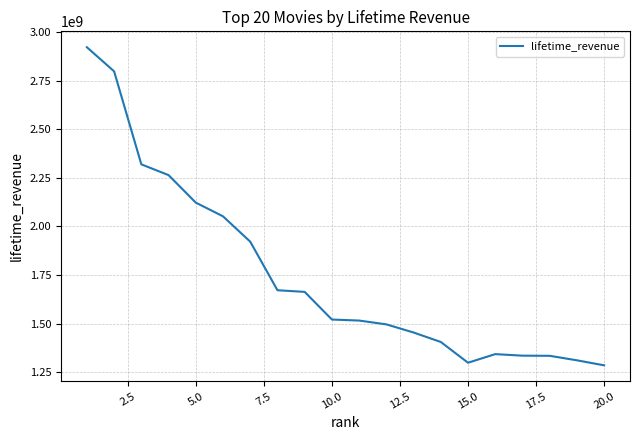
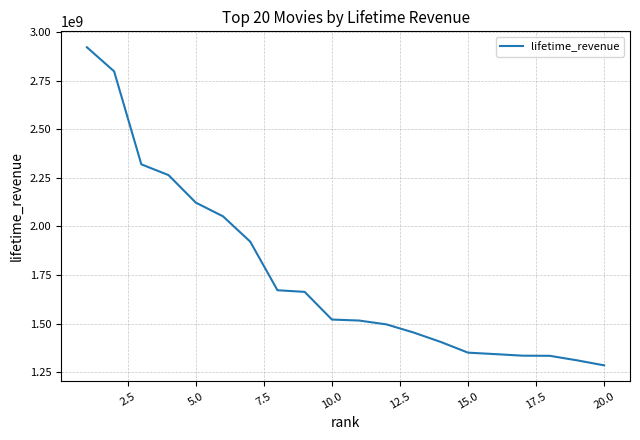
  {
    "5.0": 2120000000,
    "10.0": 1520000000,
-   "15.0": 1300000000,
+   "15.0": 1350000000,
    "20.0": 1280000000
  }
